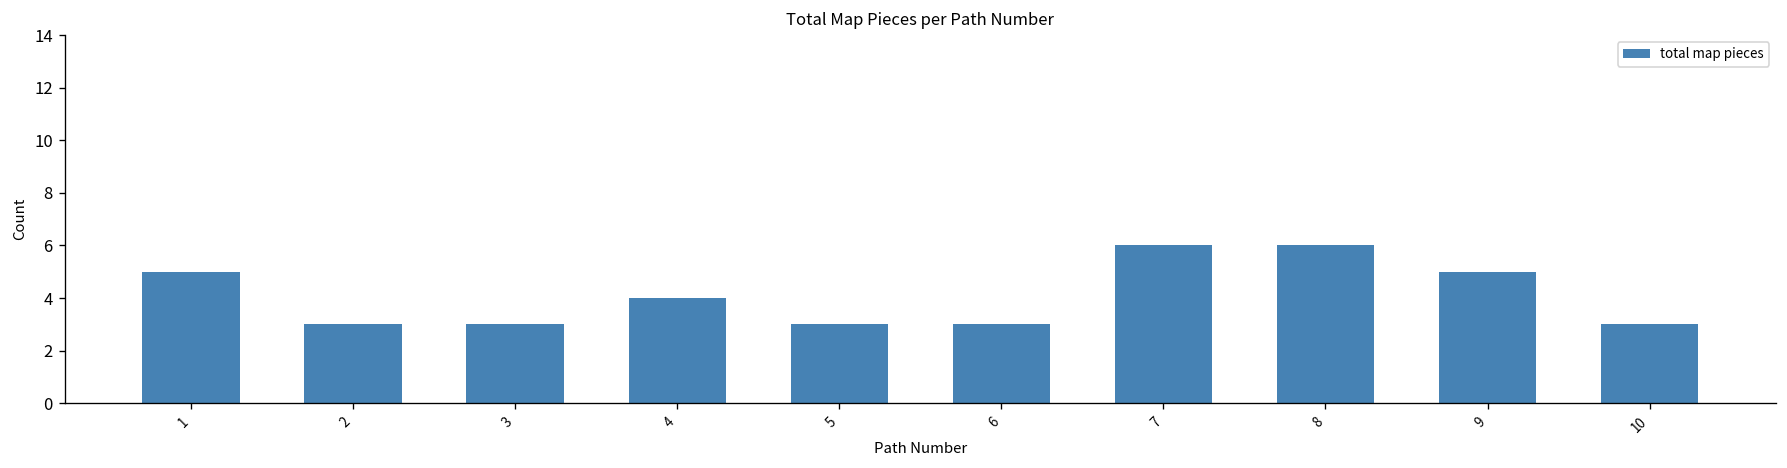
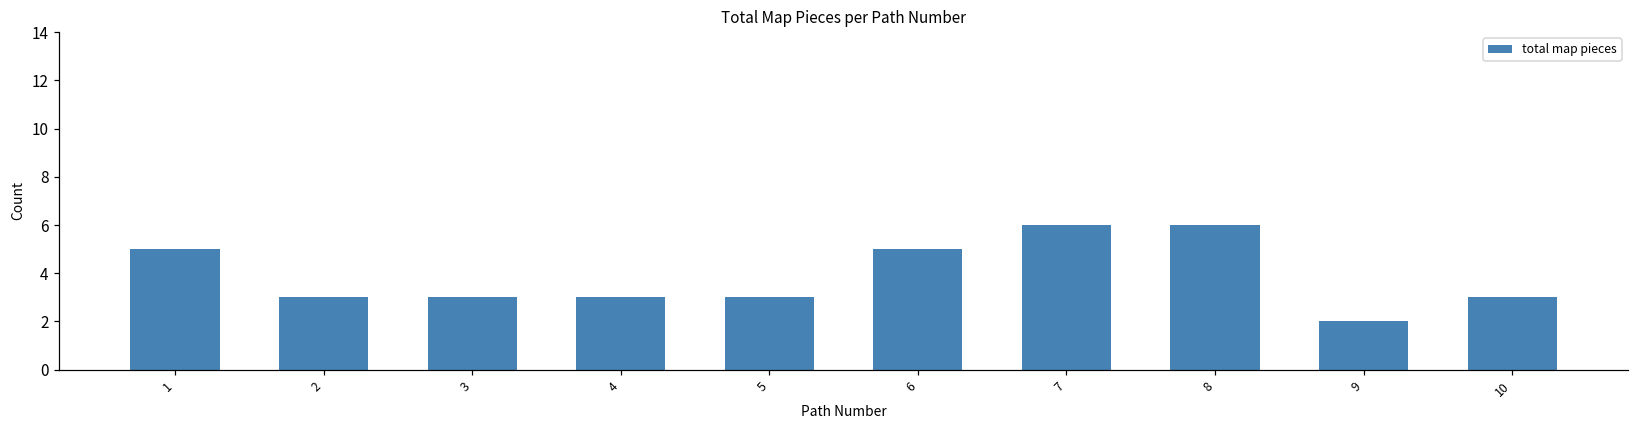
  {
    "1": 5,
    "2": 3,
    "3": 3,
-   "4": 4,
+   "4": 3,
    "5": 3,
-   "6": 3,
+   "6": 5,
    "7": 6,
    "8": 6,
-   "9": 5,
+   "9": 2,
    "10": 3
  }
